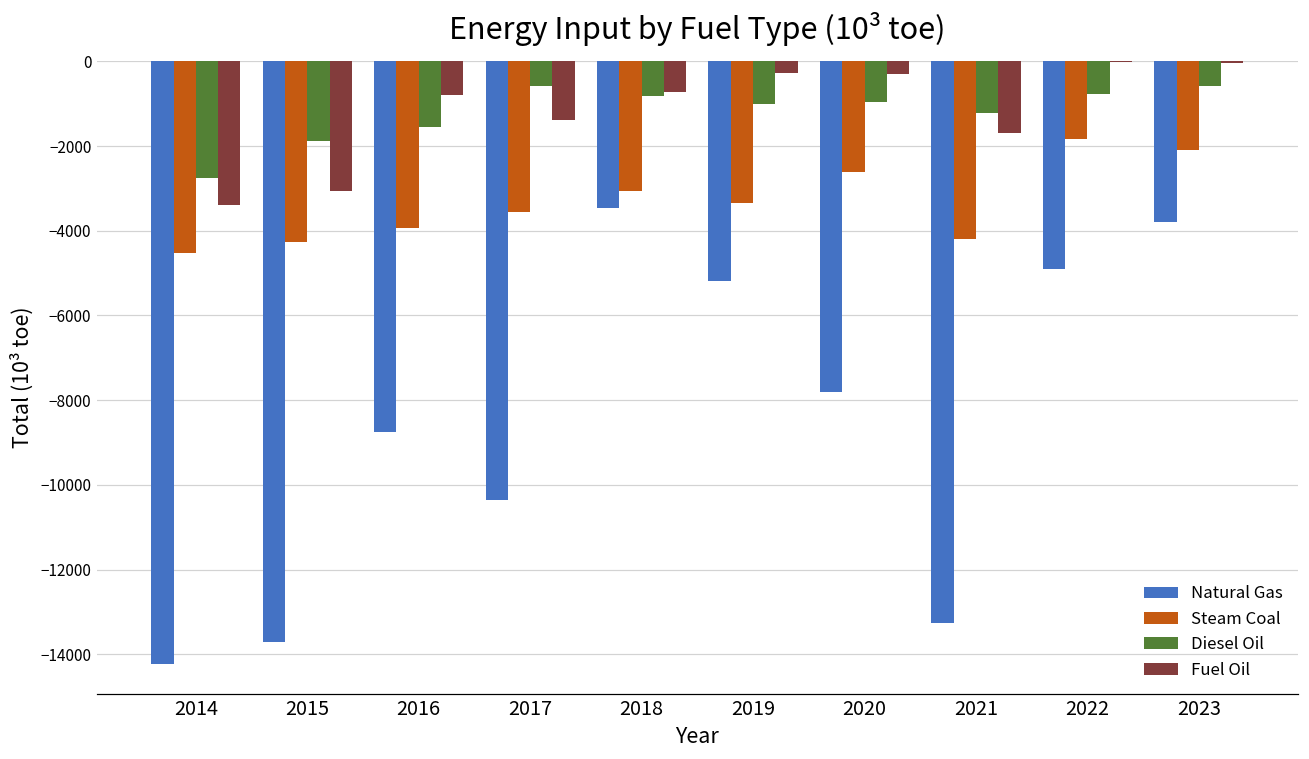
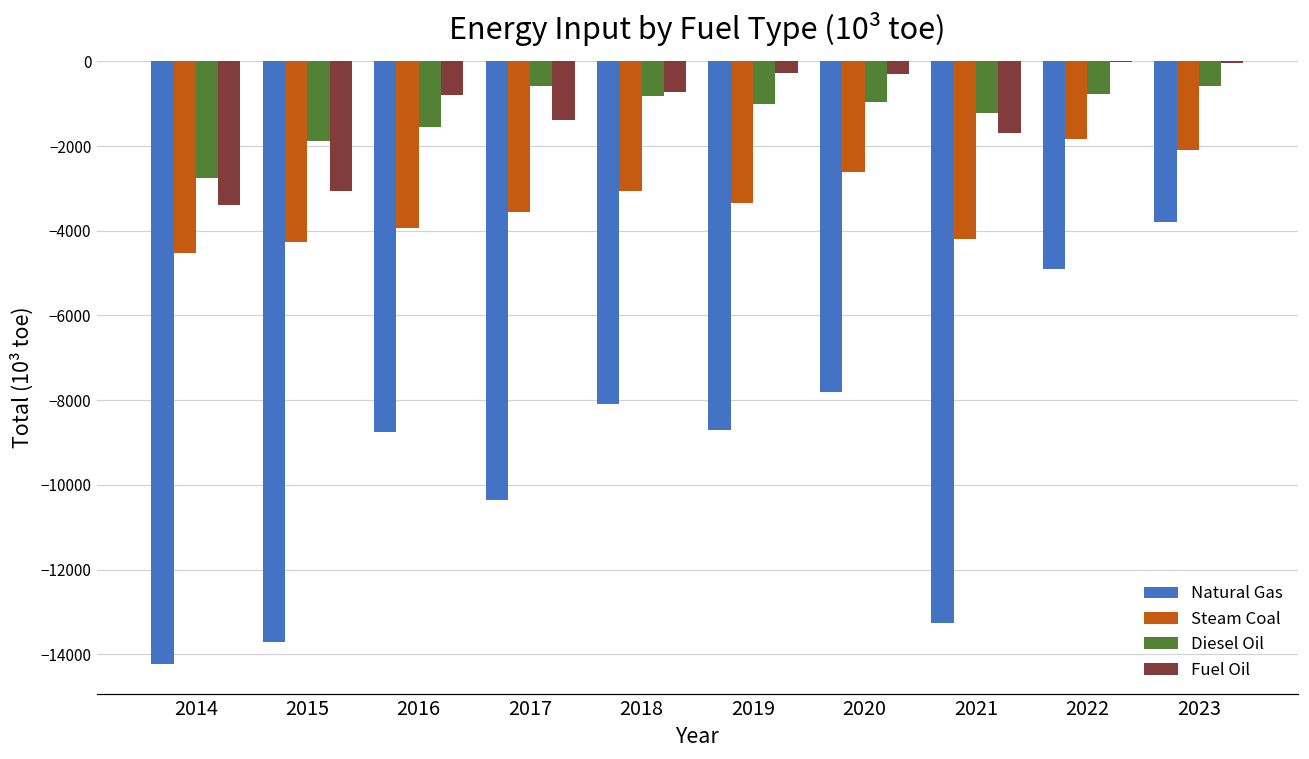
  {
    "Natural Gas": {
      "2014": -14200,
      "2015": -13700,
      "2016": -8700,
      "2017": -10400,
-     "2018": -3500,
-     "2019": -5200,
+     "2018": -8100,
+     "2019": -8700,
      "2020": -7800,
      "2021": -13300,
      "2022": -4900,
      "2023": -3800
    },
    "Steam Coal": {
      "2014": -4500,
      "2015": -4300,
      "2016": -3900,
      "2017": -3600,
      "2018": -3100,
      "2019": -3300,
      "2020": -2600,
      "2021": -4200,
      "2022": -1800,
      "2023": -2100
    },
    "Diesel Oil": {
      "2014": -2700,
      "2015": -1900,
      "2016": -1500,
      "2017": -600,
      "2018": -800,
      "2019": -1000,
      "2020": -1000,
      "2021": -1200,
      "2022": -800,
      "2023": -600
    },
    "Fuel Oil": {
      "2014": -3400,
      "2015": -3100,
      "2016": -800,
      "2017": -1400,
      "2018": -700,
      "2019": -300,
      "2020": -300,
      "2021": -1700
    }
  }
